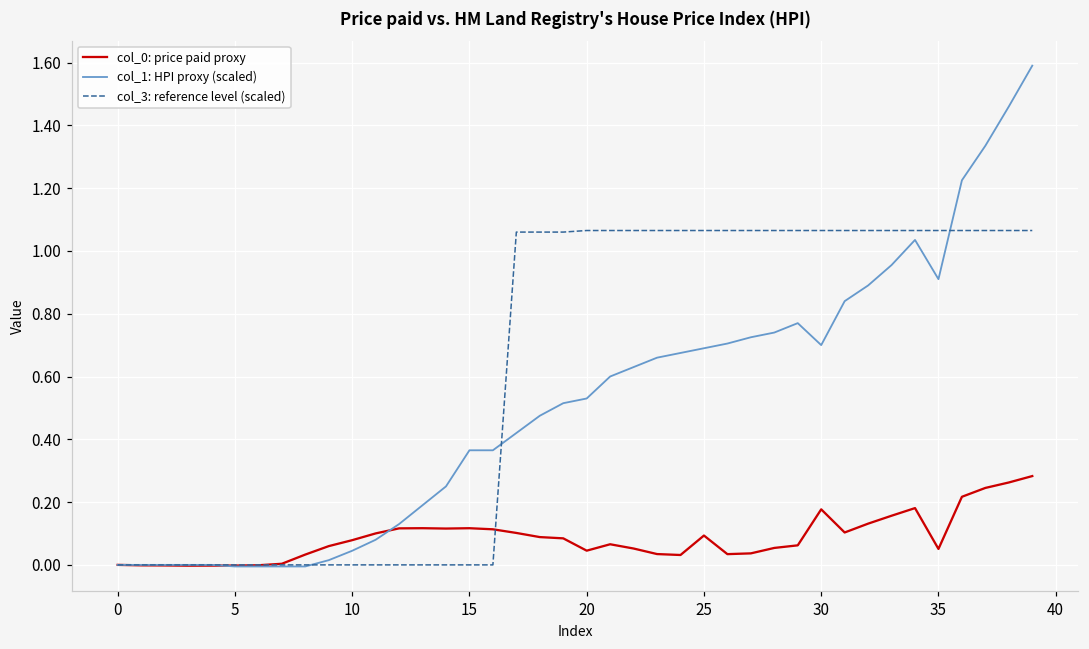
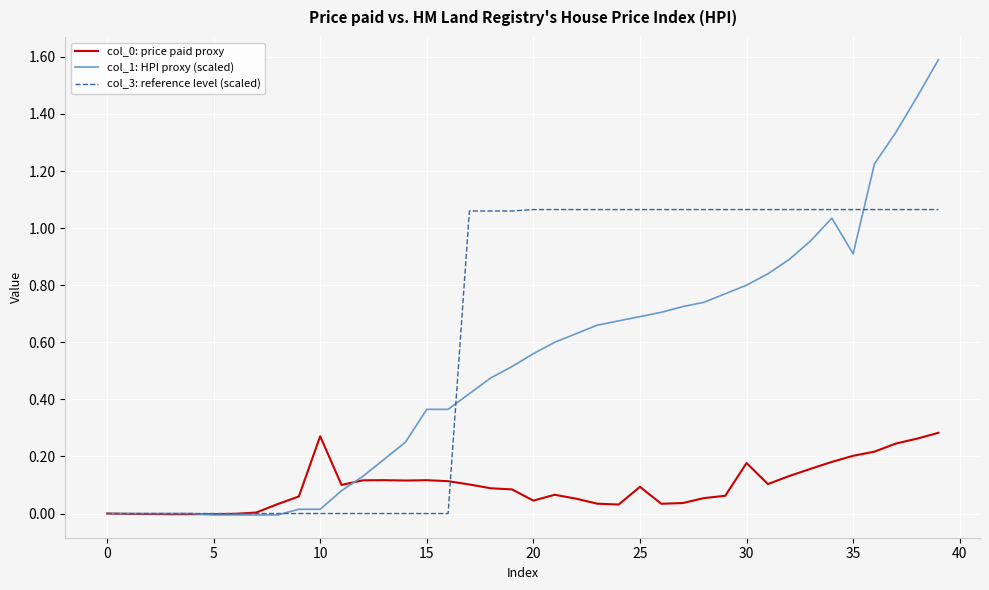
  {
    "col_0: price paid proxy": {
-     "10": 0.08,
+     "10": 0.27,
      "15": 0.12,
      "20": 0.05,
      "25": 0.09,
      "30": 0.18,
-     "35": 0.05
+     "35": 0.20
    },
    "col_1: HPI proxy (scaled)": {
-     "10": 0.05,
+     "10": 0.02,
      "15": 0.37,
-     "20": 0.53,
+     "20": 0.56,
      "25": 0.69,
-     "30": 0.70,
+     "30": 0.80,
      "35": 0.91
    },
    "col_3: reference level (scaled)": {
      "10": 0.00,
      "15": 0.00,
      "20": 1.06,
      "25": 1.06,
      "30": 1.06,
      "35": 1.06
    }
  }
